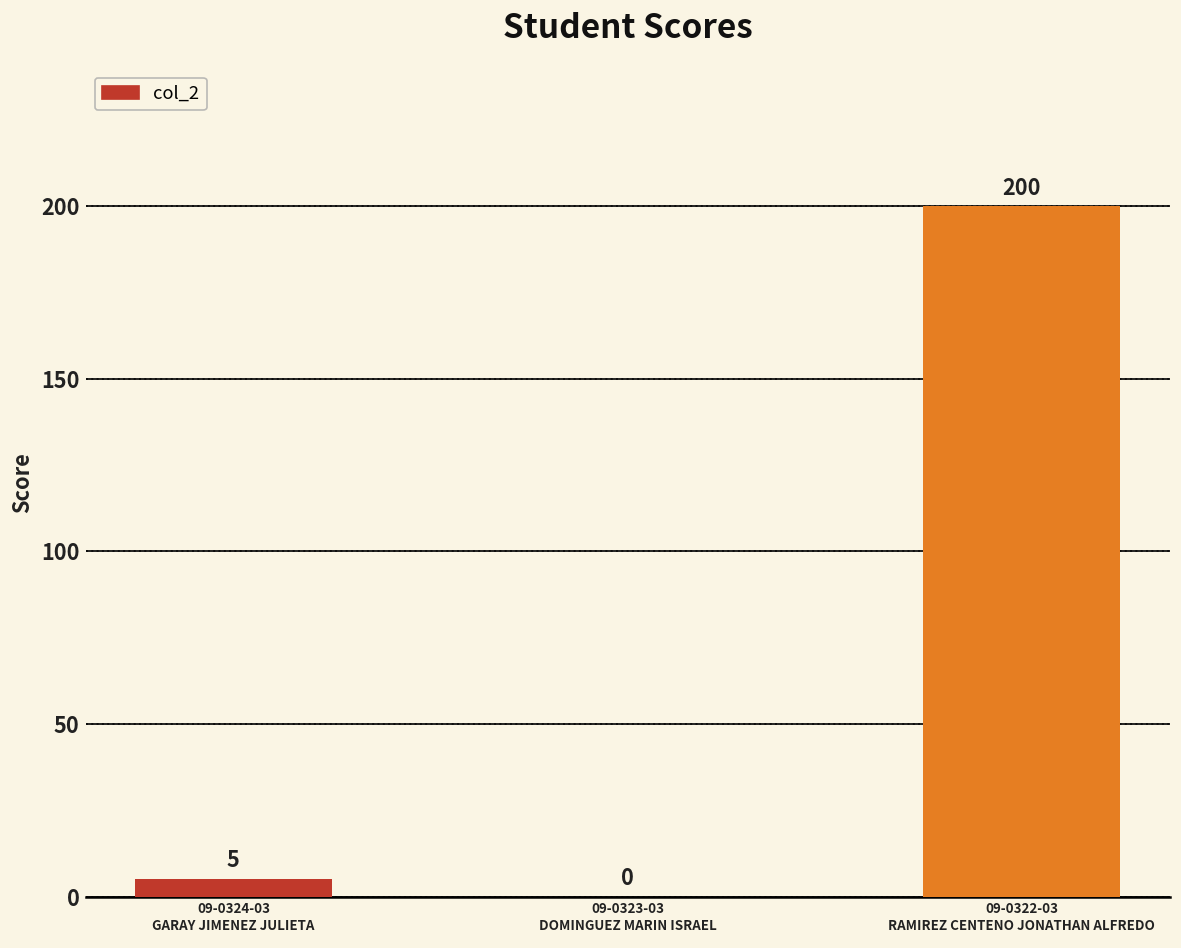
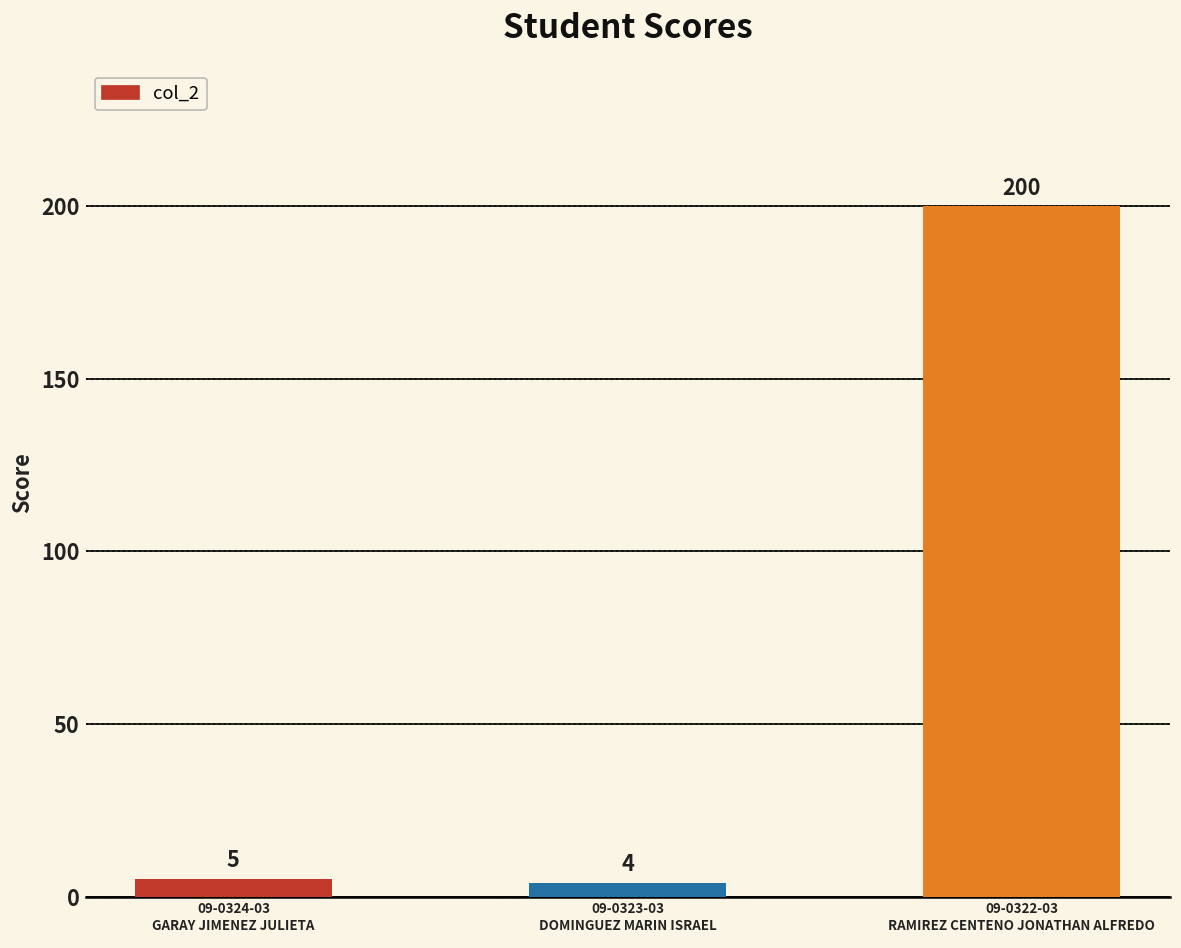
  {
    "09-0324-03 GARAY JIMENEZ JULIETA": 5,
-   "09-0323-03 DOMINGUEZ MARIN ISRAEL": 0,
+   "09-0323-03 DOMINGUEZ MARIN ISRAEL": 4,
    "09-0322-03 RAMIREZ CENTENO JONATHAN ALFREDO": 200
  }
